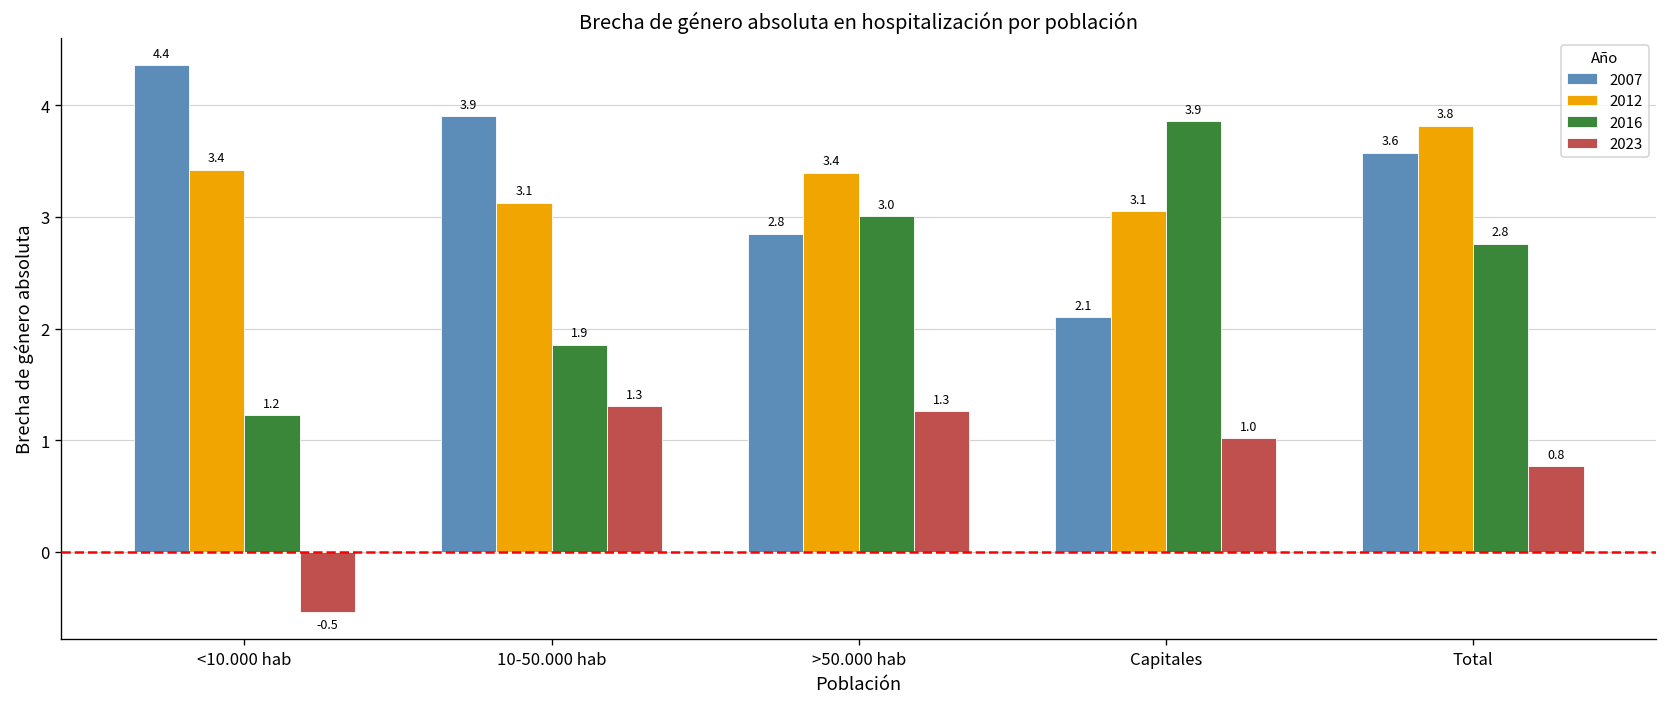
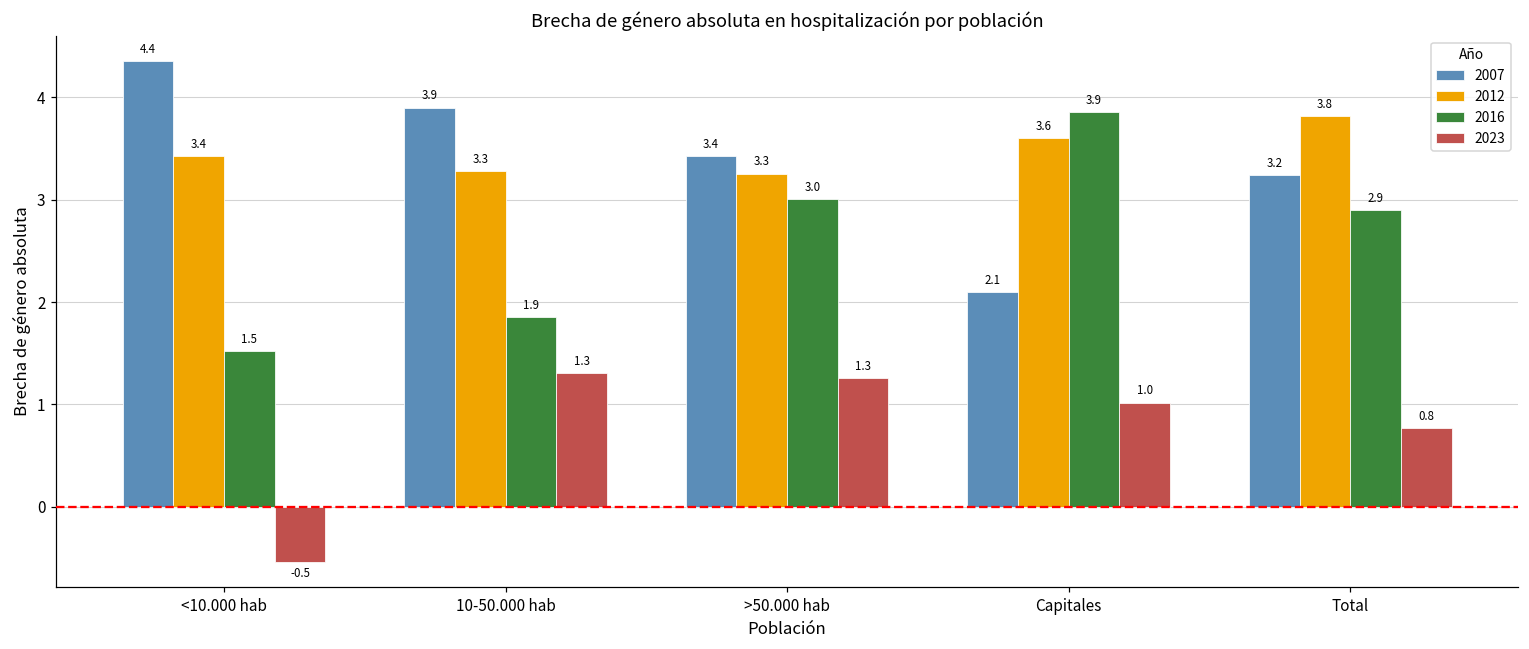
  {
    "2007": {
      "<10.000 hab": 4.4,
      "10-50.000 hab": 3.9,
-     ">50.000 hab": 2.8,
+     ">50.000 hab": 3.4,
      "Capitales": 2.1,
-     "Total": 3.6
+     "Total": 3.2
    },
    "2012": {
      "<10.000 hab": 3.4,
-     "10-50.000 hab": 3.1,
-     ">50.000 hab": 3.4,
-     "Capitales": 3.1,
+     "10-50.000 hab": 3.3,
+     ">50.000 hab": 3.3,
+     "Capitales": 3.6,
      "Total": 3.8
    },
    "2016": {
-     "<10.000 hab": 1.2,
+     "<10.000 hab": 1.5,
      "10-50.000 hab": 1.9,
      ">50.000 hab": 3.0,
      "Capitales": 3.9,
-     "Total": 2.8
+     "Total": 2.9
    },
    "2023": {
      "<10.000 hab": -0.5,
      "10-50.000 hab": 1.3,
      ">50.000 hab": 1.3,
      "Capitales": 1.0,
      "Total": 0.8
    }
  }
